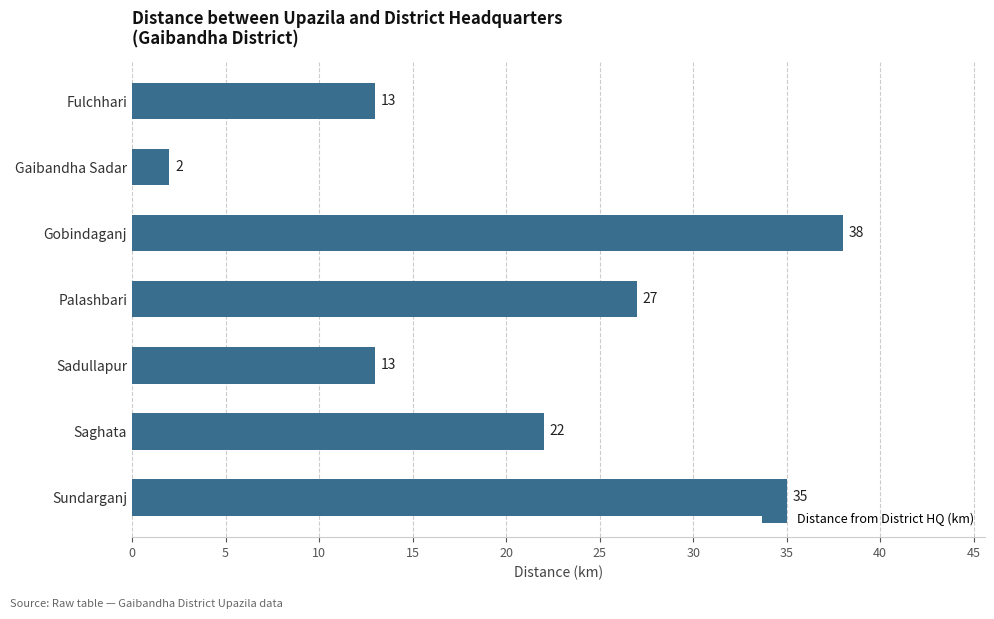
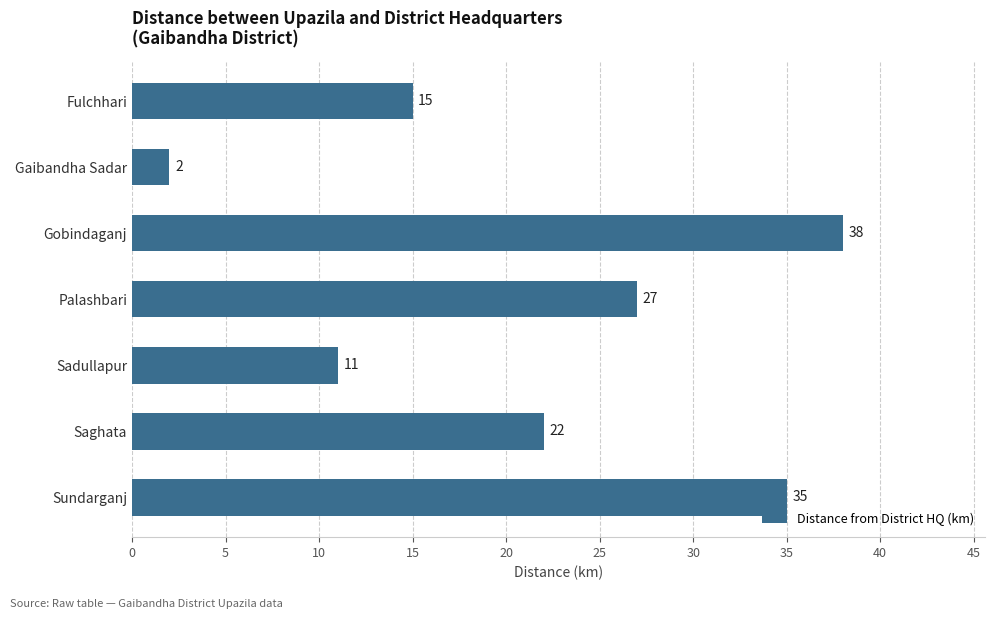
  {
-   "Fulchhari": 13,
+   "Fulchhari": 15,
    "Gaibandha Sadar": 2,
    "Gobindaganj": 38,
    "Palashbari": 27,
-   "Sadullapur": 13,
+   "Sadullapur": 11,
    "Saghata": 22,
    "Sundarganj": 35
  }
